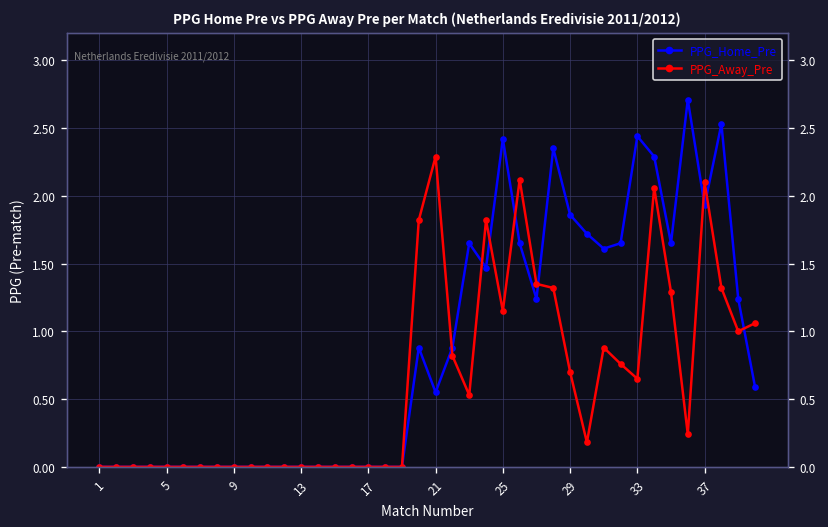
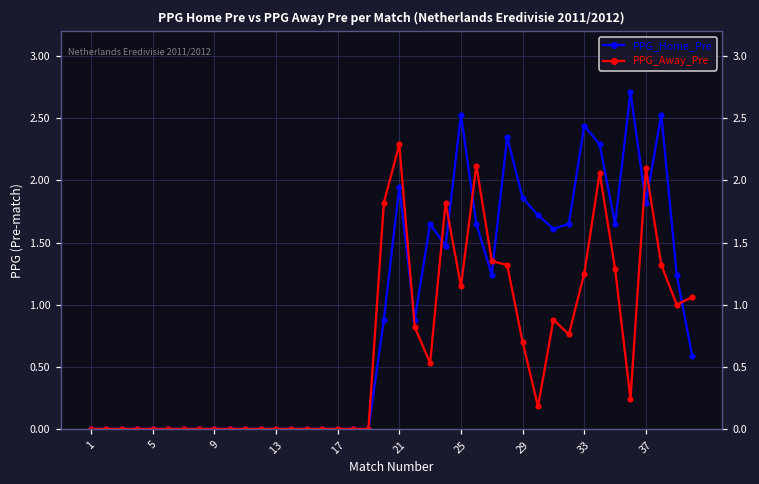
  {
    "PPG_Home_Pre": {
-     "21": 0.55,
-     "25": 2.42,
+     "21": 1.95,
+     "25": 2.53,
      "29": 1.86,
      "33": 2.44,
-     "37": 1.93
+     "37": 1.82
    },
    "PPG_Away_Pre": {
      "21": 2.29,
      "25": 1.15,
      "29": 0.70,
-     "33": 0.65,
+     "33": 1.25,
      "37": 2.10
    }
  }
